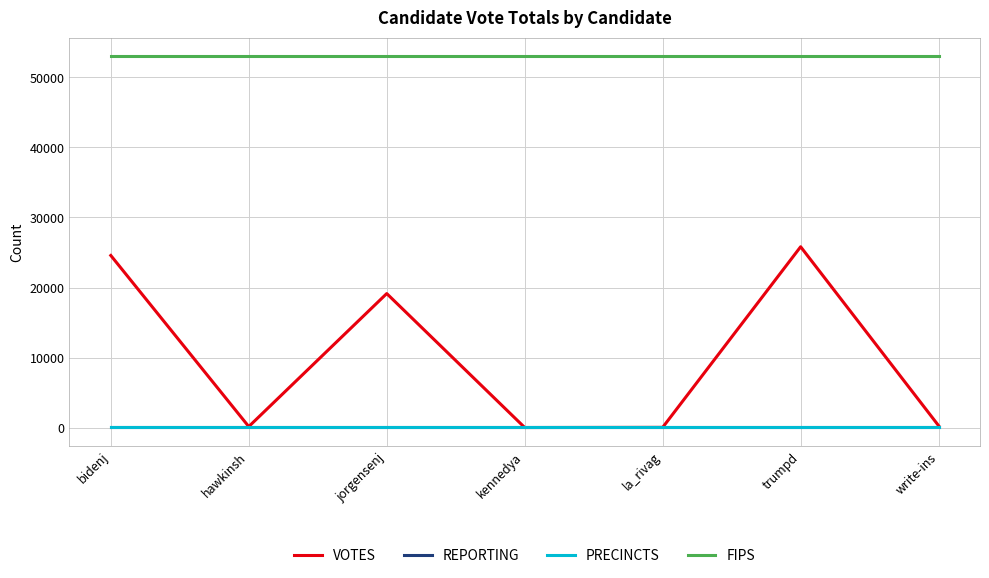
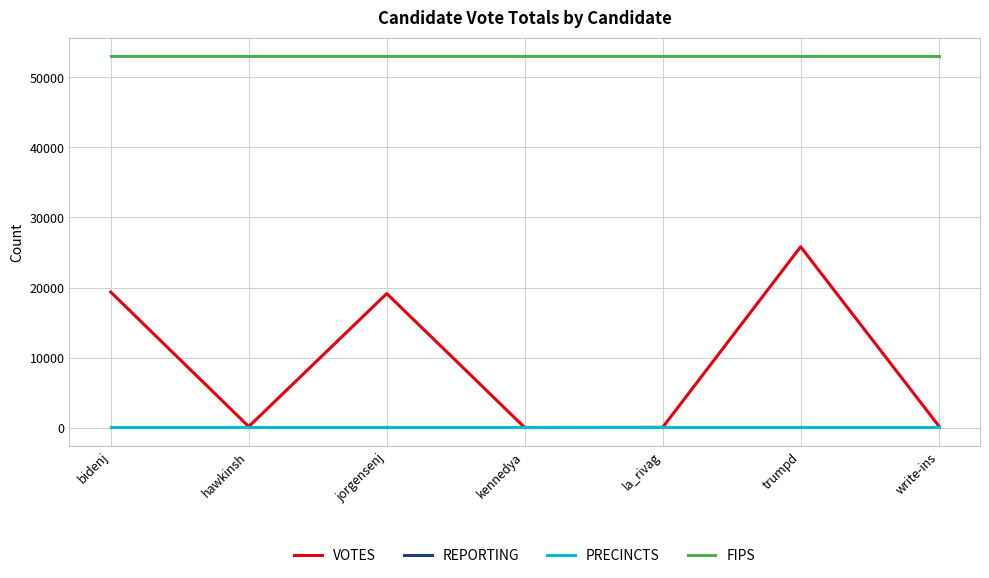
  {
    "VOTES": {
-     "bidenj": 25000,
+     "bidenj": 19000,
      "jorgensenj": 19000,
      "trumpd": 26000
    },
    "PRECINCTS": {
      "bidenj": 0,
      "jorgensenj": 0,
      "trumpd": 0
    },
    "FIPS": {
      "bidenj": 53000,
      "hawkinsh": 53000,
      "jorgensenj": 53000,
      "kennedya": 53000,
      "la_rivag": 53000,
      "trumpd": 53000,
      "write-ins": 53000
    }
  }
